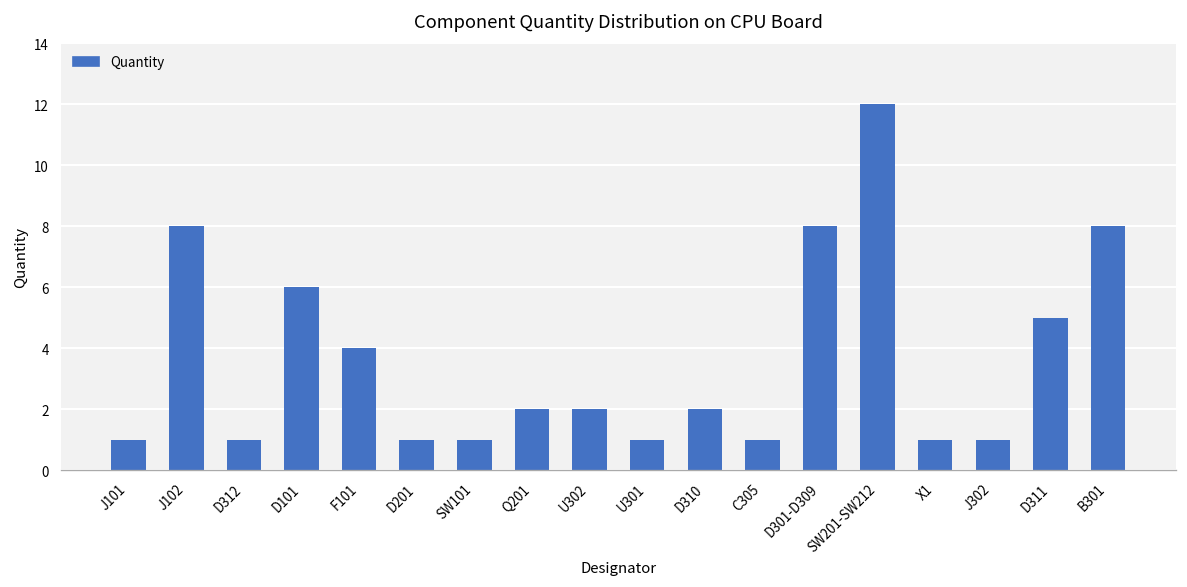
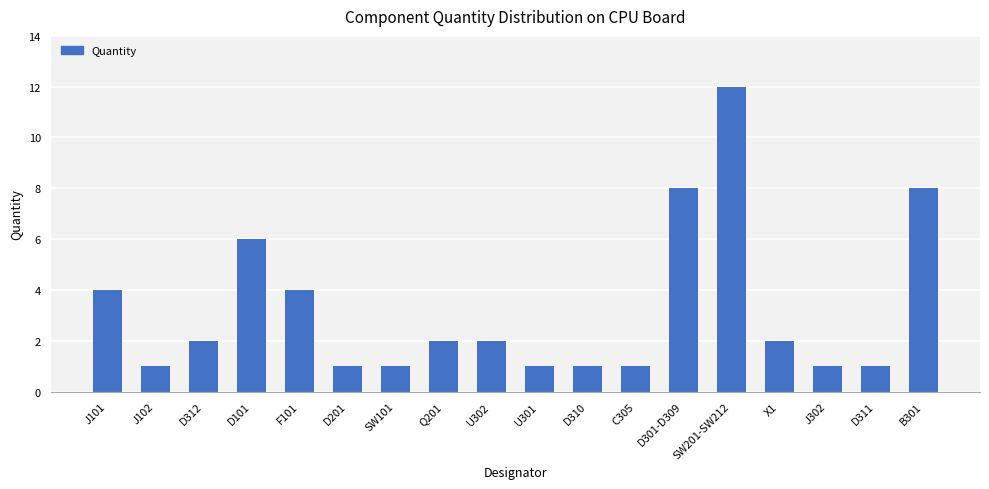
  {
-   "J101": 1,
-   "J102": 8,
-   "D312": 1,
+   "J101": 4,
+   "J102": 1,
+   "D312": 2,
    "D101": 6,
    "F101": 4,
    "D201": 1,
    "SW101": 1,
    "Q201": 2,
    "U302": 2,
    "U301": 1,
-   "D310": 2,
+   "D310": 1,
    "C305": 1,
    "D301-D309": 8,
    "SW201-SW212": 12,
-   "X1": 1,
+   "X1": 2,
    "J302": 1,
-   "D311": 5,
+   "D311": 1,
    "B301": 8
  }
